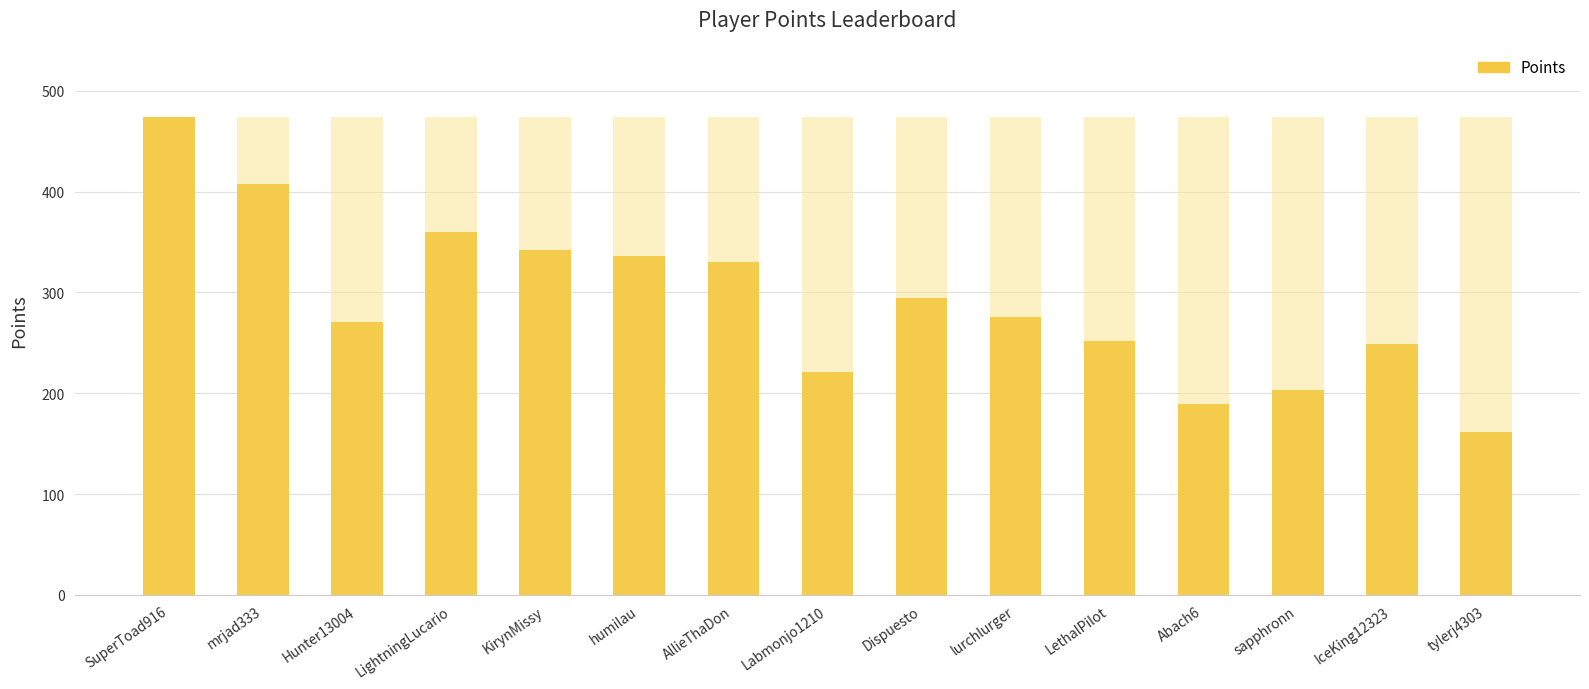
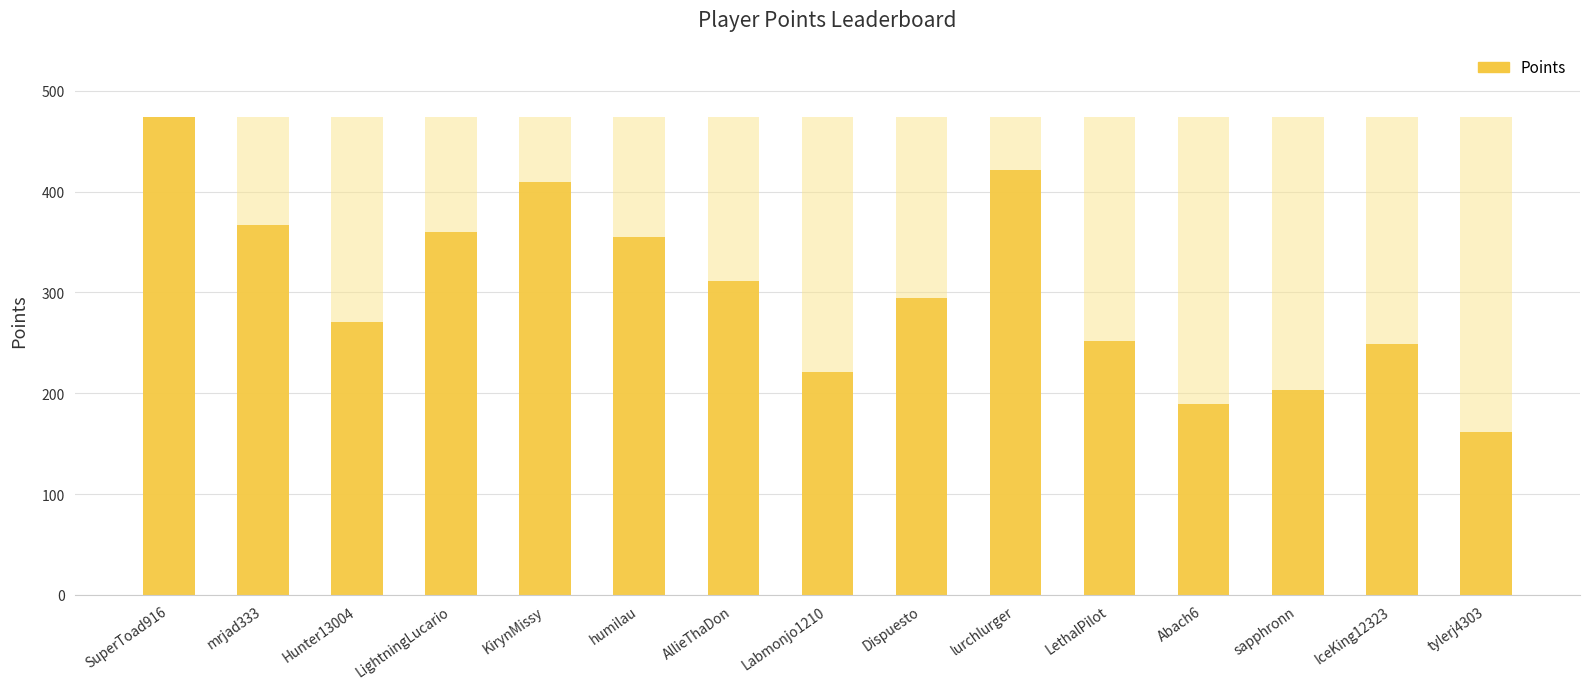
  {
    "Points": {
      "SuperToad916": 474,
-     "mrjad333": 408,
-     "KirynMissy": 342,
-     "humilau": 336,
-     "AllieThaDon": 330,
-     "lurchlurger": 276
+     "mrjad333": 367,
+     "KirynMissy": 410,
+     "humilau": 355,
+     "AllieThaDon": 311,
+     "lurchlurger": 422
    }
  }
